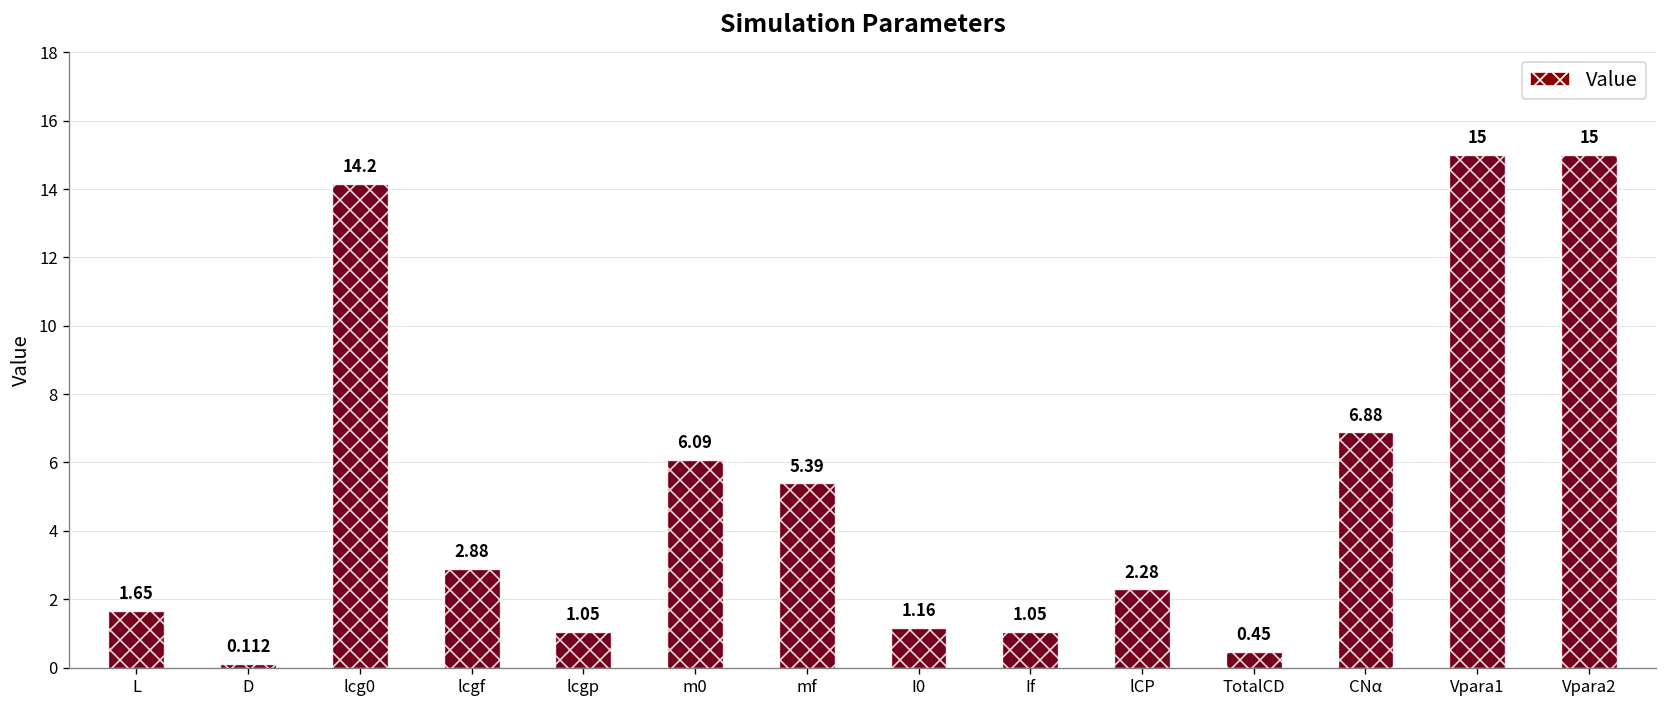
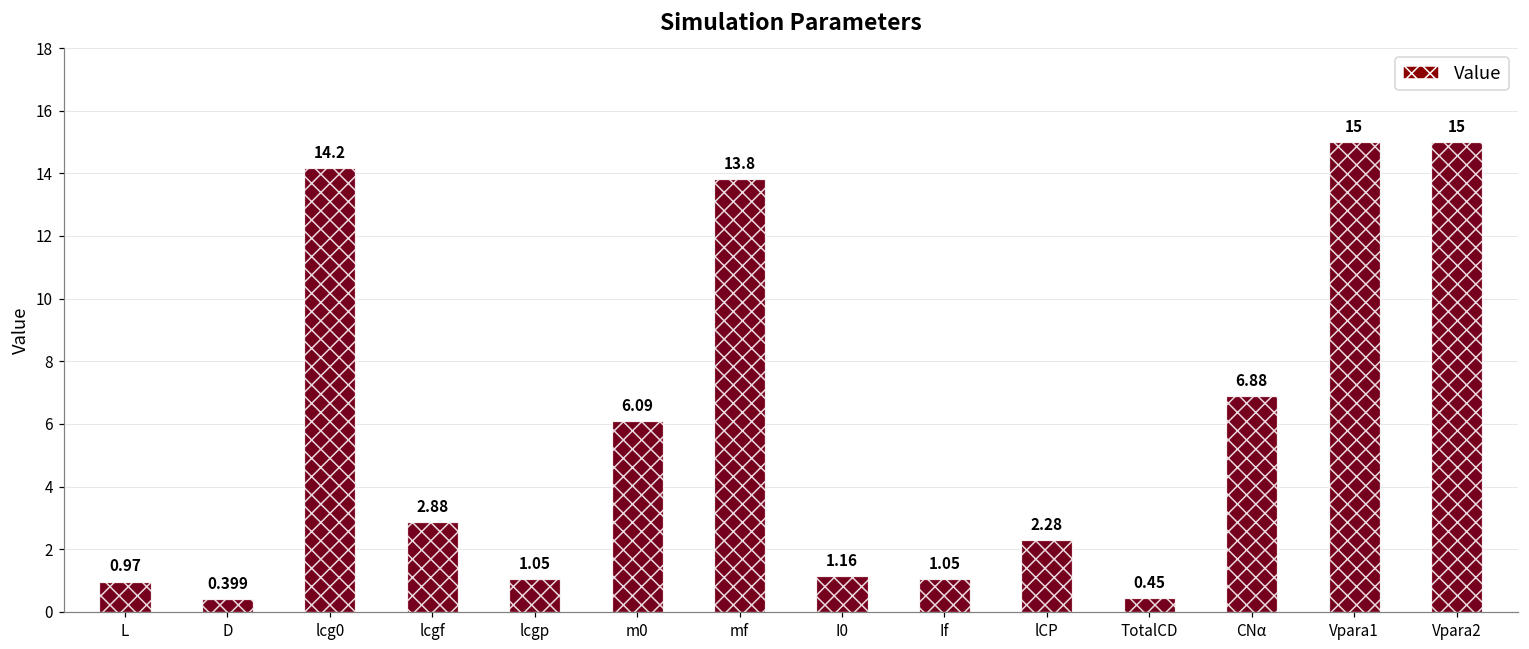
  {
-   "L": 1.65,
-   "D": 0.112,
+   "L": 0.97,
+   "D": 0.399,
    "lcg0": 14.2,
    "lcgf": 2.88,
    "lcgp": 1.05,
    "m0": 6.09,
-   "mf": 5.39,
+   "mf": 13.8,
    "I0": 1.16,
    "If": 1.05,
    "lCP": 2.28,
    "TotalCD": 0.45,
    "CNα": 6.88,
    "Vpara1": 15,
    "Vpara2": 15
  }
